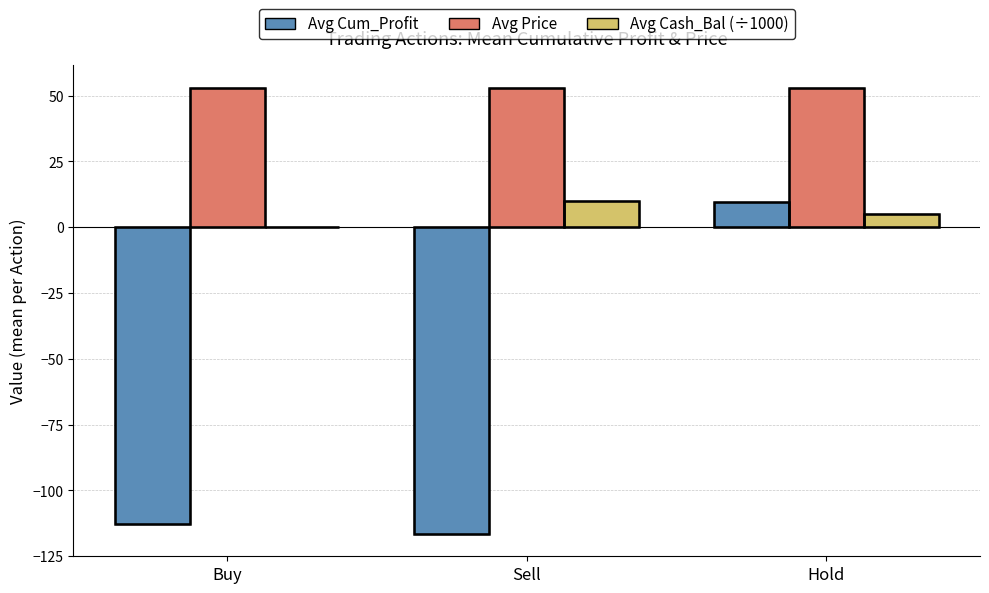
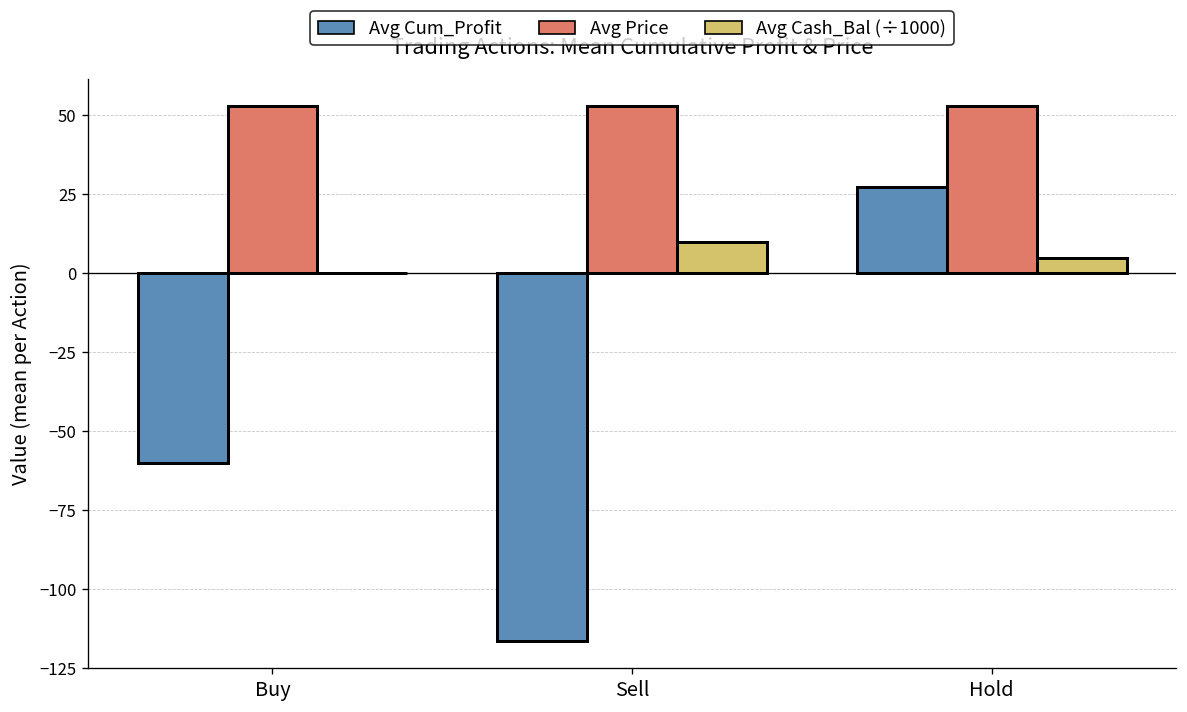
  {
    "Avg Cum_Profit": {
-     "Buy": -113,
+     "Buy": -60,
      "Sell": -117,
-     "Hold": 10
+     "Hold": 27
    },
    "Avg Price": {
      "Buy": 53,
      "Sell": 53,
      "Hold": 53
    },
    "Avg Cash_Bal (÷1000)": {
      "Sell": 10,
      "Hold": 5
    }
  }
